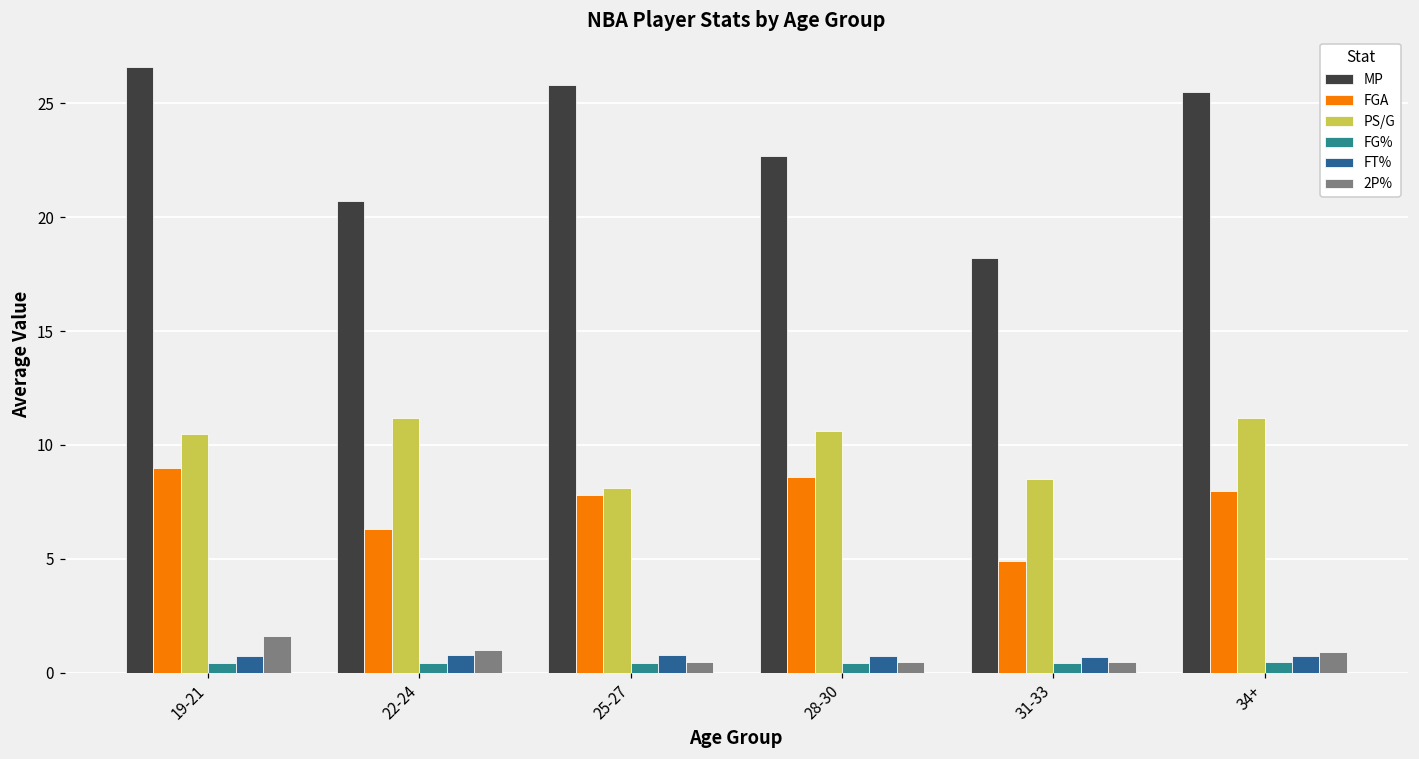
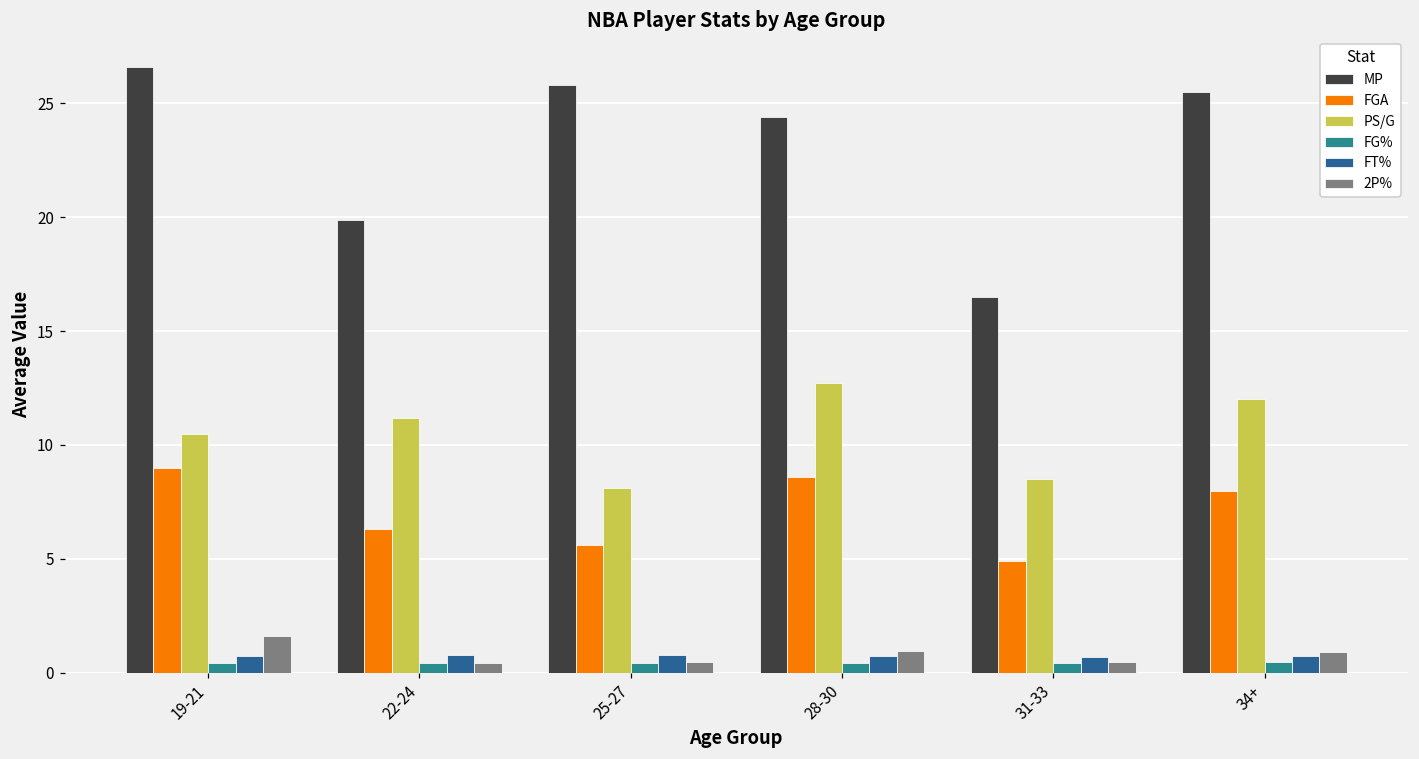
  {
    "MP": {
      "19-21": 26.6,
-     "22-24": 20.7,
+     "22-24": 19.9,
      "25-27": 25.8,
-     "28-30": 22.7,
-     "31-33": 18.2,
+     "28-30": 24.4,
+     "31-33": 16.5,
      "34+": 25.5
    },
    "FGA": {
      "19-21": 9.0,
      "22-24": 6.3,
-     "25-27": 7.8,
+     "25-27": 5.6,
      "28-30": 8.6,
      "31-33": 4.9,
      "34+": 8.0
    },
    "PS/G": {
      "19-21": 10.5,
      "22-24": 11.2,
      "25-27": 8.1,
-     "28-30": 10.6,
+     "28-30": 12.7,
      "31-33": 8.5,
-     "34+": 11.2
+     "34+": 12.0
    },
    "2P%": {
      "19-21": 1.6,
-     "22-24": 1.0,
+     "22-24": 0.4,
      "25-27": 0.5,
-     "28-30": 0.5,
+     "28-30": 1.0,
      "31-33": 0.5,
      "34+": 0.9
    }
  }
